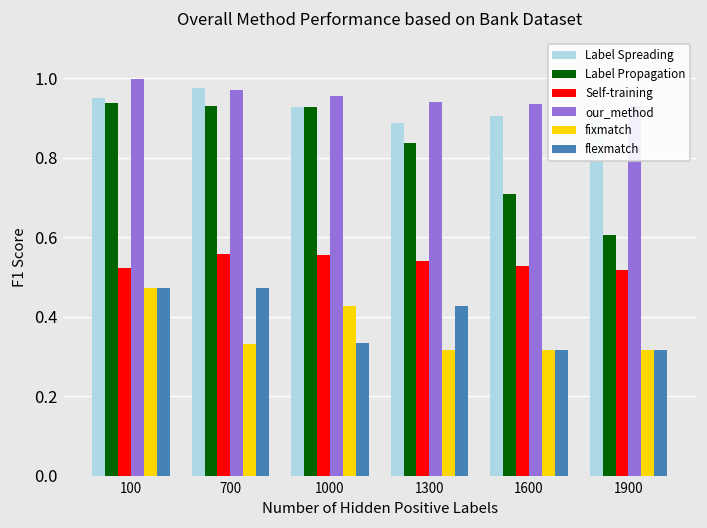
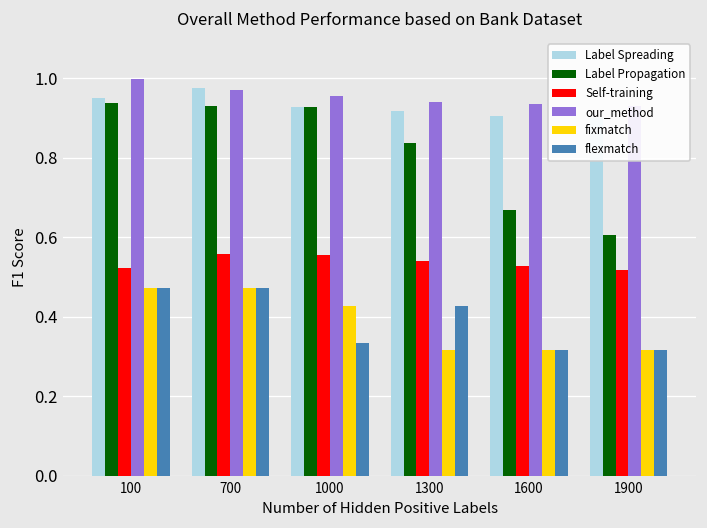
  {
    "Label Spreading": {
      "100": 0.95,
      "700": 0.97,
      "1000": 0.93,
-     "1300": 0.89,
+     "1300": 0.92,
      "1600": 0.91
    },
    "Label Propagation": {
      "100": 0.94,
      "700": 0.93,
      "1000": 0.93,
      "1300": 0.84,
-     "1600": 0.71,
+     "1600": 0.67,
      "1900": 0.61
    },
    "Self-training": {
      "100": 0.52,
      "700": 0.56,
      "1000": 0.55,
      "1300": 0.54,
      "1600": 0.53,
      "1900": 0.52
    },
    "our_method": {
      "100": 1.00,
      "700": 0.97,
      "1000": 0.96,
      "1300": 0.94,
      "1600": 0.94
    },
    "fixmatch": {
      "100": 0.47,
-     "700": 0.33,
+     "700": 0.47,
      "1000": 0.43,
      "1300": 0.32,
      "1600": 0.32,
      "1900": 0.32
    },
    "flexmatch": {
      "100": 0.47,
      "700": 0.47,
      "1000": 0.33,
      "1300": 0.43,
      "1600": 0.32,
      "1900": 0.32
    }
  }
